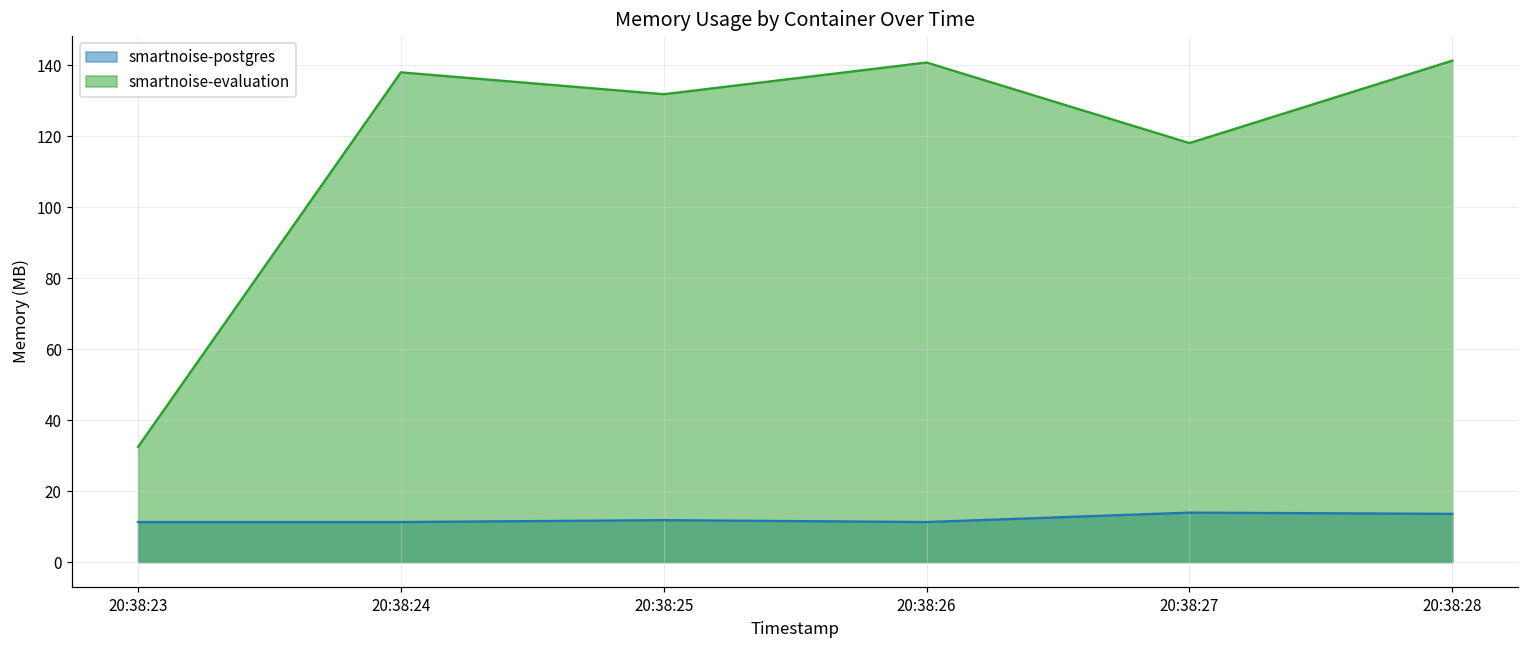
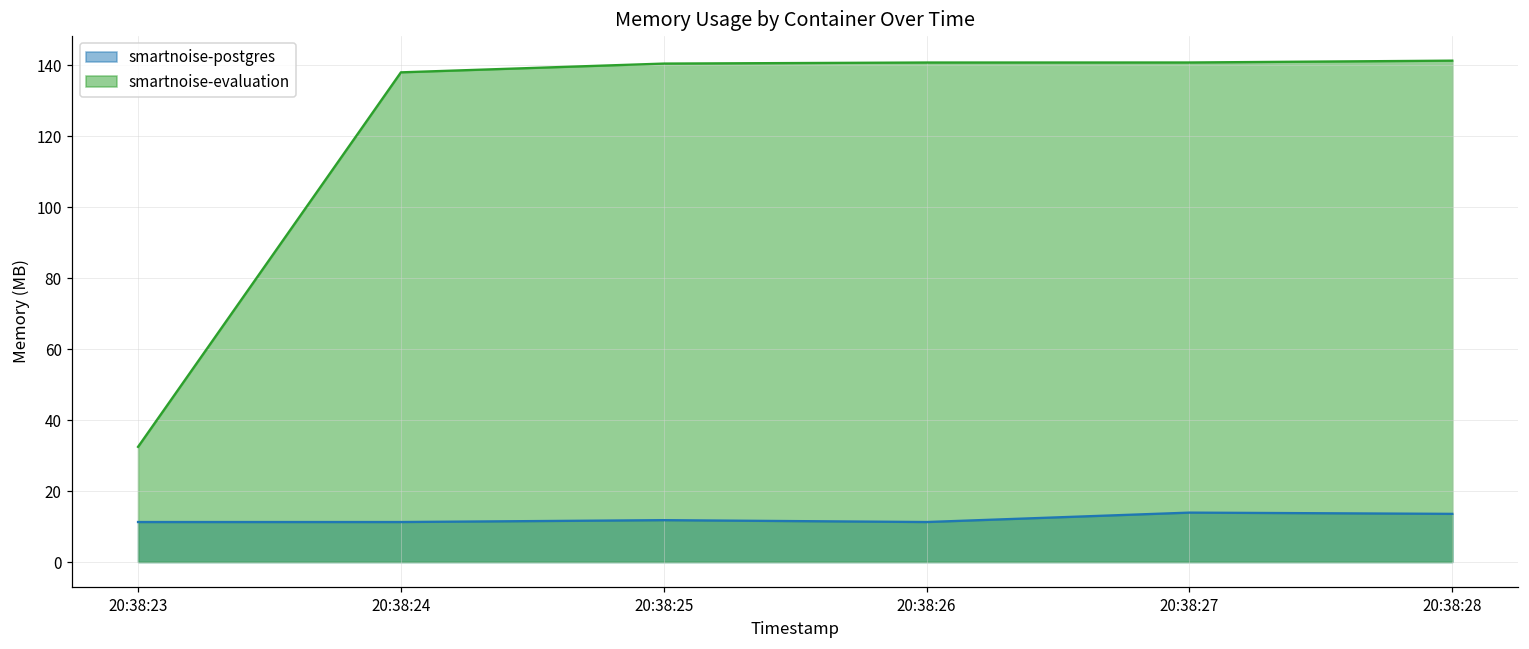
  {
    "smartnoise-postgres": {
      "20:38:23": 11,
      "20:38:24": 11,
      "20:38:25": 12,
      "20:38:26": 11,
      "20:38:27": 14,
      "20:38:28": 14
    },
    "smartnoise-evaluation": {
      "20:38:23": 32,
      "20:38:24": 138,
-     "20:38:25": 132,
+     "20:38:25": 140,
      "20:38:26": 141,
-     "20:38:27": 118,
+     "20:38:27": 141,
      "20:38:28": 141
    }
  }
